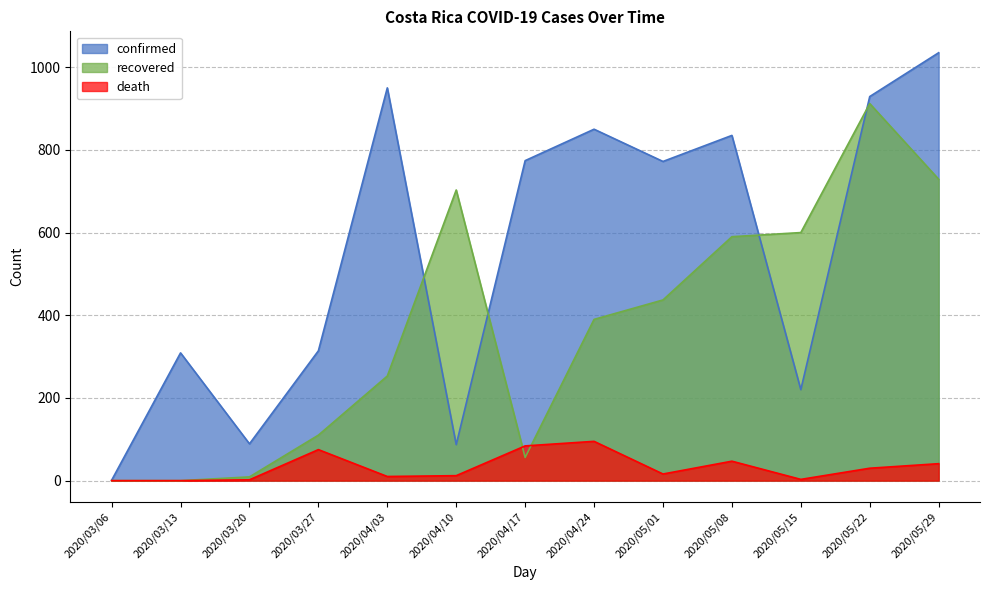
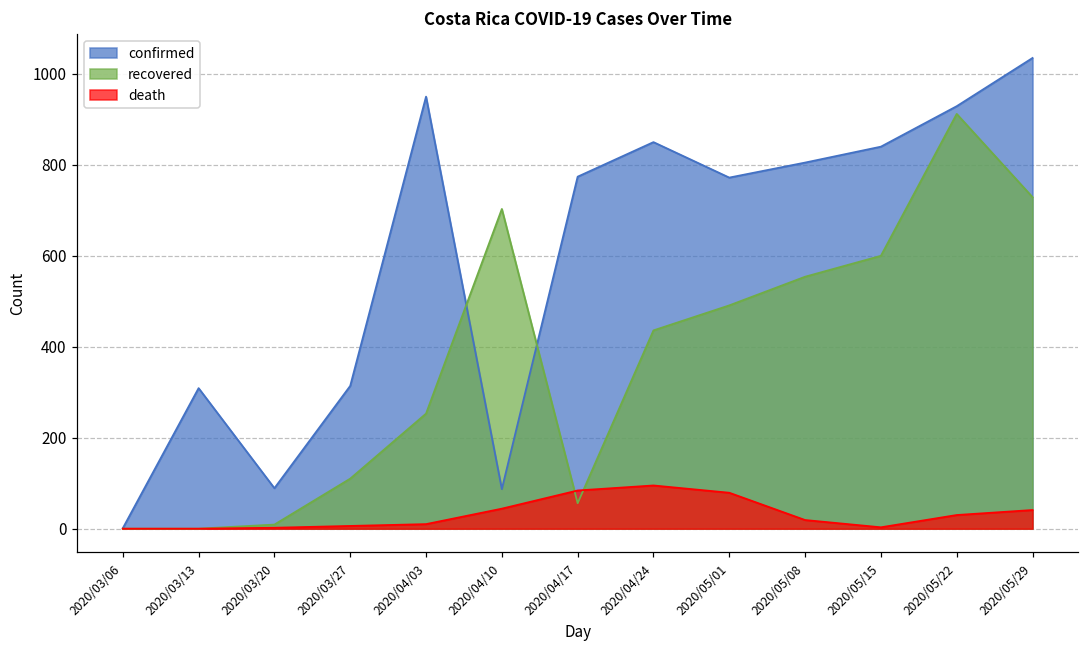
  {
    "confirmed": {
      "2020/03/13": 310,
      "2020/03/20": 90,
      "2020/03/27": 310,
      "2020/04/03": 950,
      "2020/04/10": 90,
      "2020/04/17": 770,
      "2020/04/24": 850,
      "2020/05/01": 770,
-     "2020/05/08": 840,
-     "2020/05/15": 220,
+     "2020/05/08": 810,
+     "2020/05/15": 840,
      "2020/05/22": 930,
      "2020/05/29": 1040
    },
    "recovered": {
      "2020/03/20": 10,
      "2020/03/27": 110,
      "2020/04/03": 250,
      "2020/04/10": 700,
      "2020/04/17": 60,
-     "2020/04/24": 390,
-     "2020/05/01": 440,
-     "2020/05/08": 590,
+     "2020/04/24": 440,
+     "2020/05/01": 490,
+     "2020/05/08": 550,
      "2020/05/15": 600,
      "2020/05/22": 910,
      "2020/05/29": 730
    },
    "death": {
      "2020/03/20": 0,
-     "2020/03/27": 80,
+     "2020/03/27": 10,
      "2020/04/03": 10,
-     "2020/04/10": 10,
+     "2020/04/10": 40,
      "2020/04/17": 80,
      "2020/04/24": 100,
-     "2020/05/01": 20,
-     "2020/05/08": 50,
+     "2020/05/01": 80,
+     "2020/05/08": 20,
      "2020/05/15": 0,
      "2020/05/22": 30,
      "2020/05/29": 40
    }
  }
